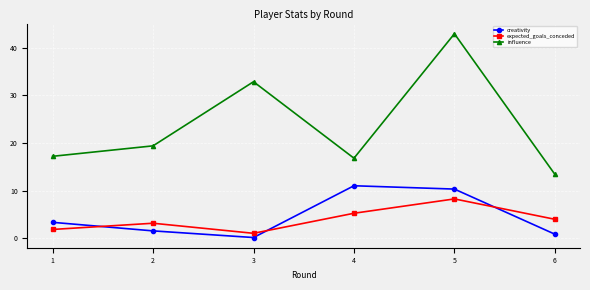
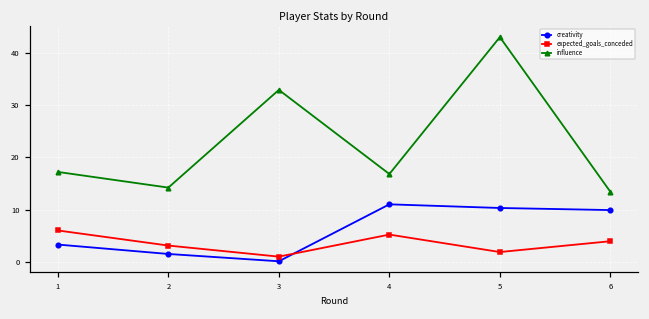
  {
    "creativity": {
      "1": 3,
      "2": 2,
      "3": 0,
      "4": 11,
      "5": 10,
-     "6": 1
+     "6": 10
    },
    "expected_goals_conceded": {
-     "1": 2,
+     "1": 6,
      "2": 3,
      "3": 1,
      "4": 5,
-     "5": 8,
+     "5": 2,
      "6": 4
    },
    "influence": {
      "1": 17,
-     "2": 19,
+     "2": 14,
      "3": 33,
      "4": 17,
      "5": 43,
      "6": 13
    }
  }
